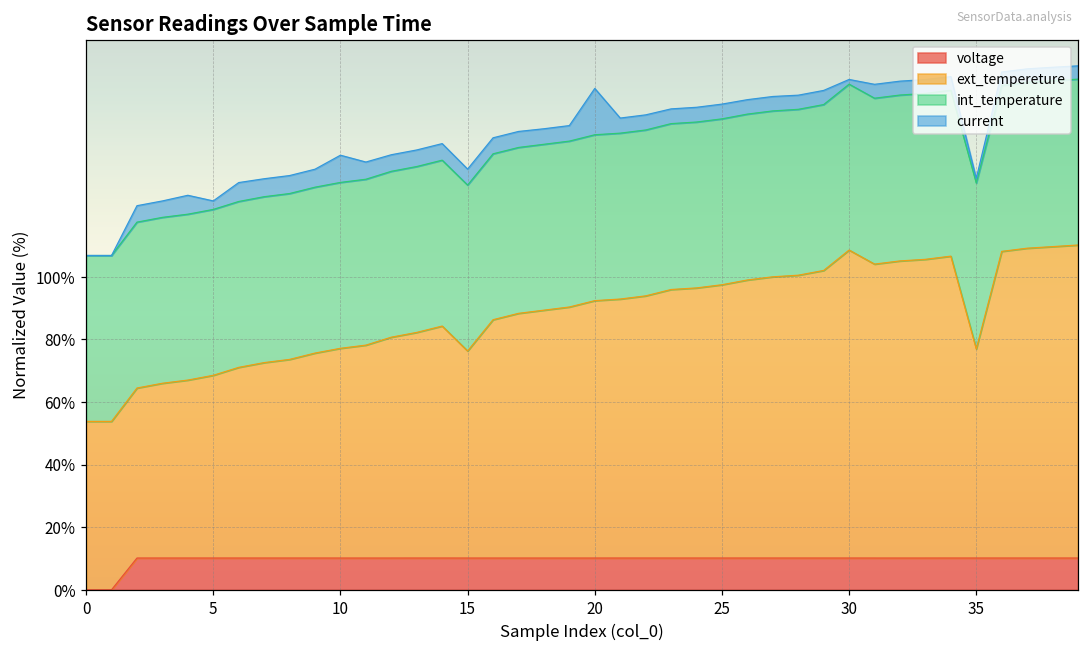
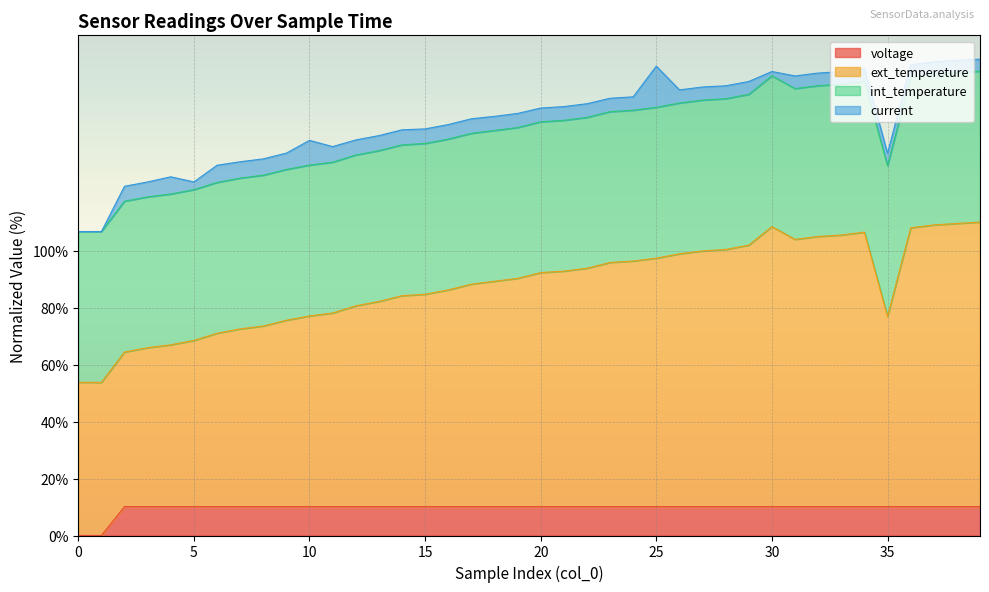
  {
    "voltage": {
      "0": "0%",
      "5": "10%",
      "10": "10%",
      "15": "10%",
      "20": "10%",
      "25": "10%",
      "30": "10%",
      "35": "10%"
    },
    "ext_tempereture": {
      "0": "54%",
      "5": "58%",
      "10": "67%",
-     "15": "66%",
+     "15": "75%",
      "20": "82%",
      "25": "87%",
      "30": "98%",
      "35": "67%"
    },
    "int_temperature": {
      "5": "53%",
      "10": "53%",
      "15": "53%",
      "20": "53%",
      "25": "53%",
      "30": "53%",
      "35": "53%"
    },
    "current": {
      "5": "3%",
      "10": "9%",
      "15": "5%",
-     "20": "15%",
-     "25": "5%",
+     "20": "5%",
+     "25": "14%",
      "30": "2%",
-     "35": "2%"
+     "35": "4%"
    }
  }
